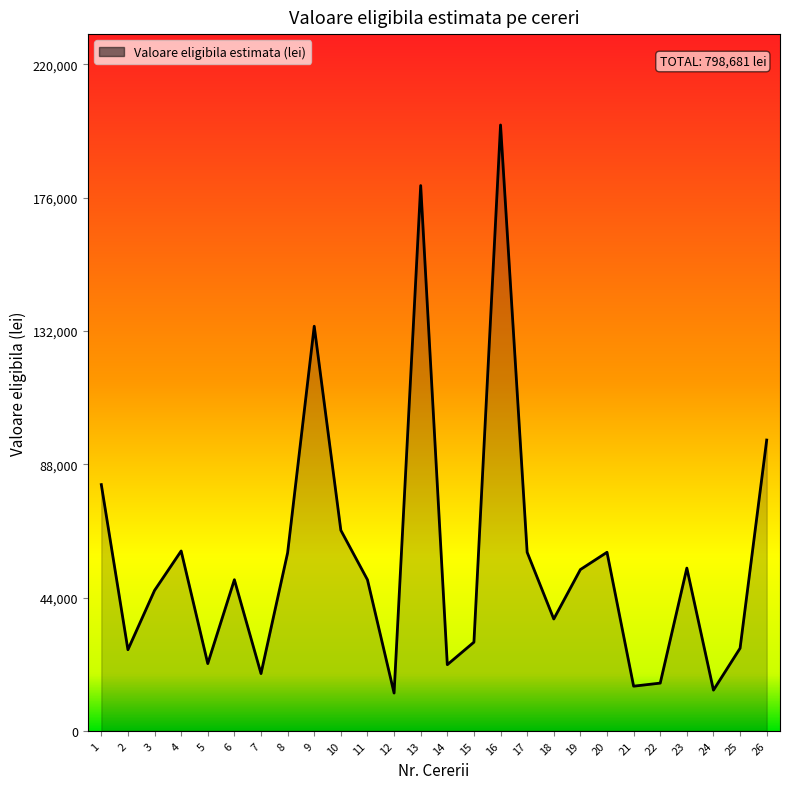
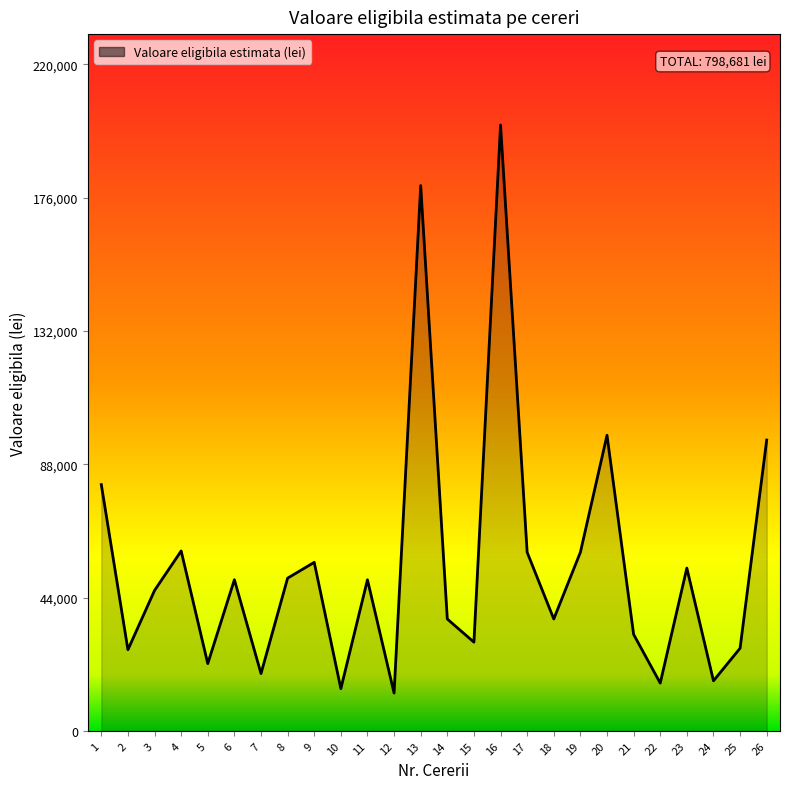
  {
    "1": "81,000",
    "2": "27,000",
    "3": "46,000",
    "4": "59,000",
    "5": "22,000",
    "6": "50,000",
    "7": "19,000",
-   "8": "59,000",
-   "9": "134,000",
-   "10": "66,000",
+   "8": "50,000",
+   "9": "56,000",
+   "10": "14,000",
    "11": "50,000",
    "12": "12,000",
    "13": "180,000",
-   "14": "22,000",
+   "14": "37,000",
    "15": "29,000",
    "16": "200,000",
    "17": "59,000",
    "18": "37,000",
-   "19": "53,000",
-   "20": "59,000",
-   "21": "15,000",
+   "19": "59,000",
+   "20": "98,000",
+   "21": "32,000",
    "22": "16,000",
    "23": "54,000",
-   "24": "13,000",
+   "24": "17,000",
    "25": "27,000",
    "26": "96,000"
  }
